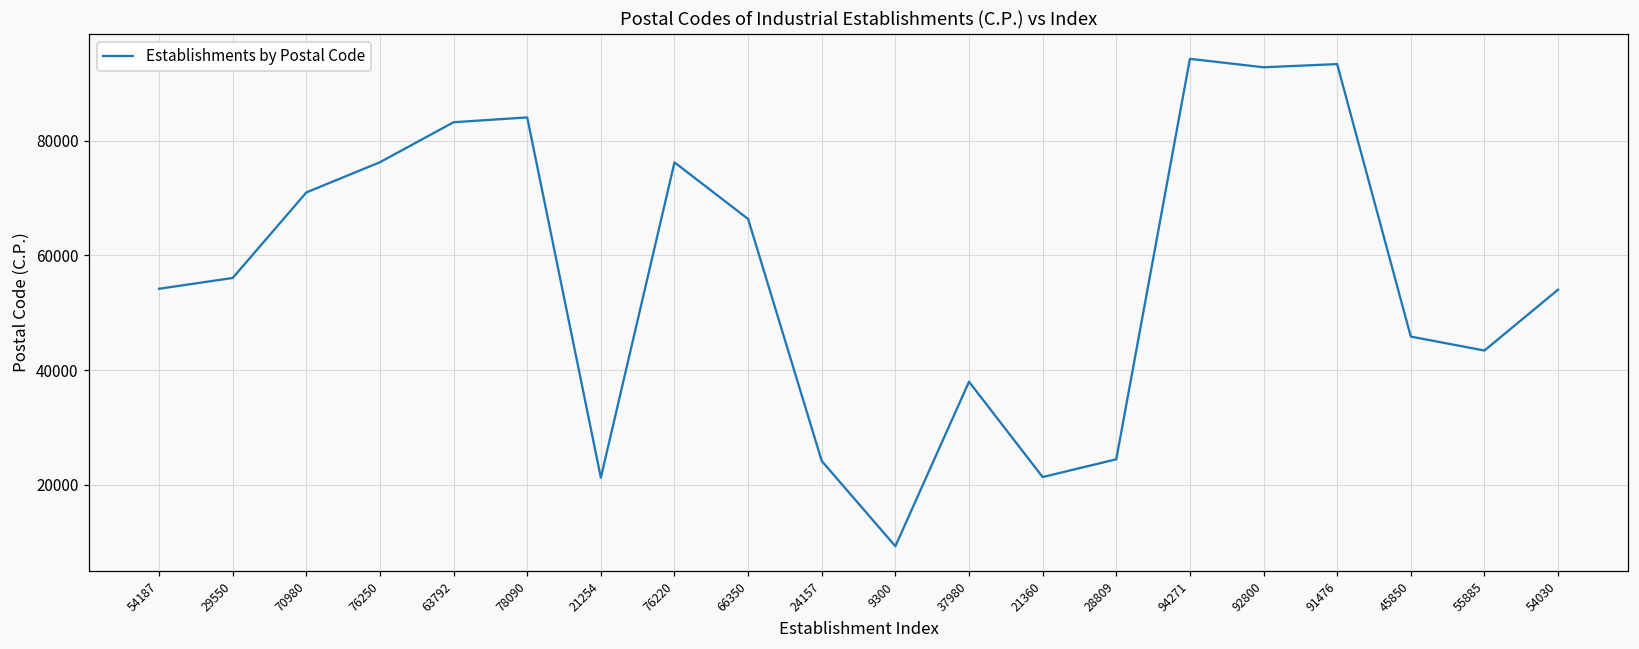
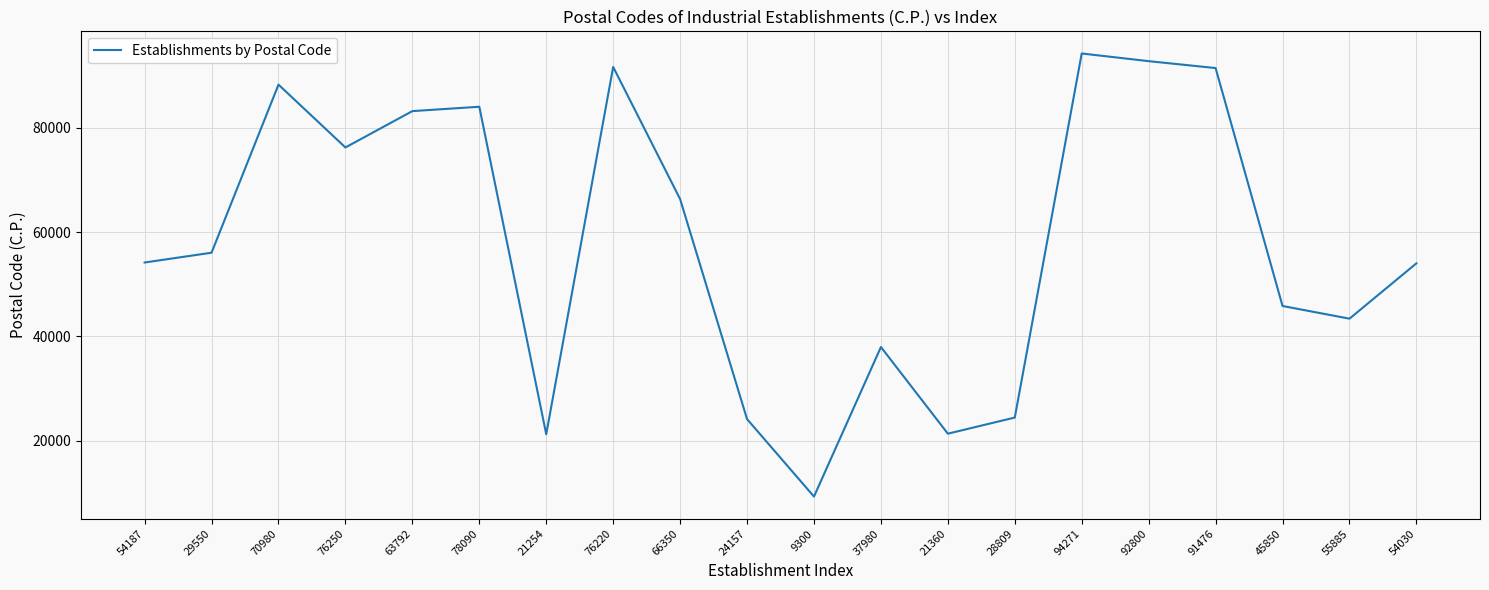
  {
    "54187": 54000,
    "29550": 56000,
-   "70980": 71000,
+   "70980": 88000,
    "76250": 76000,
    "63792": 83000,
    "78090": 84000,
    "21254": 21000,
-   "76220": 76000,
+   "76220": 92000,
    "66350": 66000,
    "24157": 24000,
    "9300": 9000,
    "37980": 38000,
    "21360": 21000,
    "28809": 24000,
    "94271": 94000,
    "92800": 93000,
-   "91476": 93000,
+   "91476": 91000,
    "45850": 46000,
    "55885": 43000,
    "54030": 54000
  }
